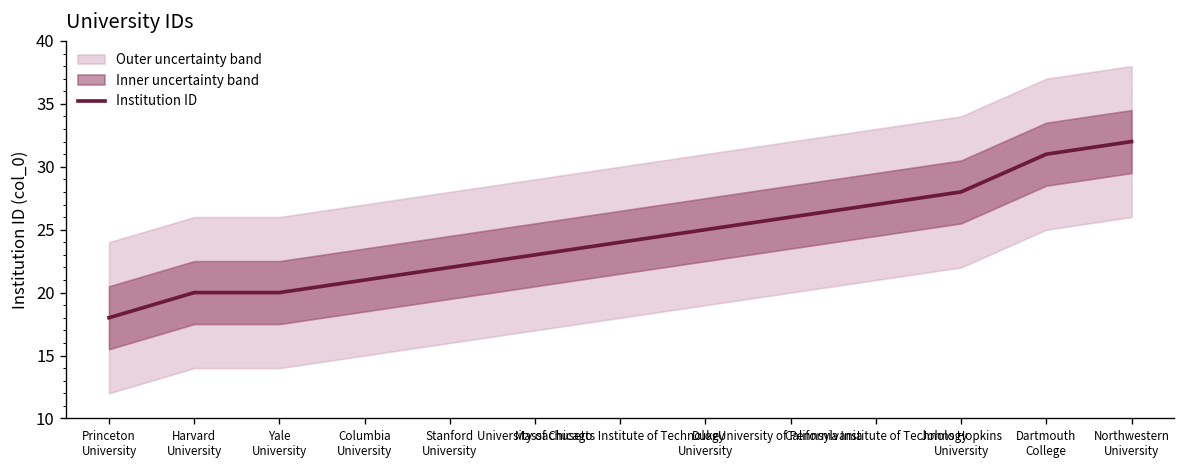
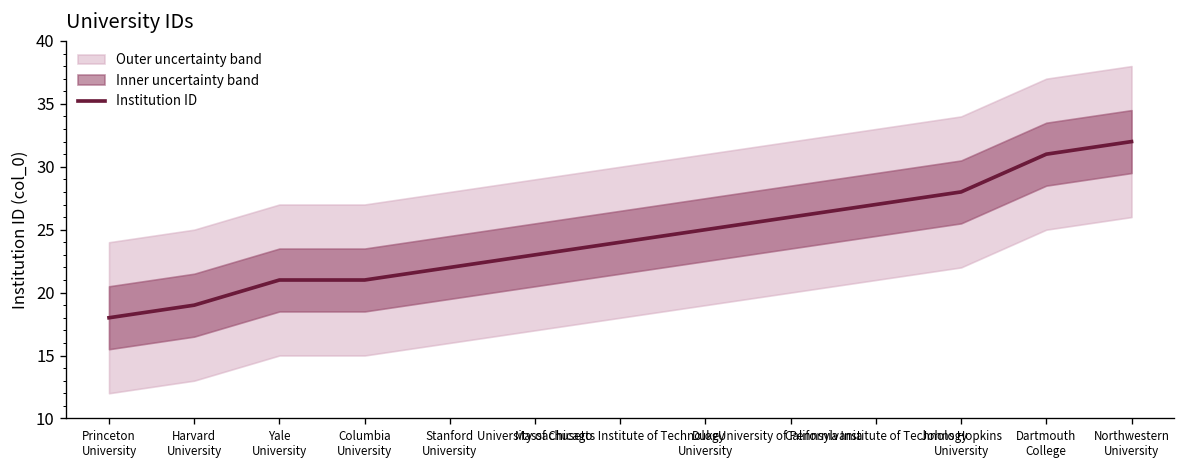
  {
    "Institution ID": {
      "Princeton University": 18,
-     "Harvard University": 20,
-     "Yale University": 20,
+     "Harvard University": 19,
+     "Yale University": 21,
      "Columbia University": 21,
      "Stanford University": 22,
      "Dartmouth College": 31,
      "Northwestern University": 32
    }
  }
